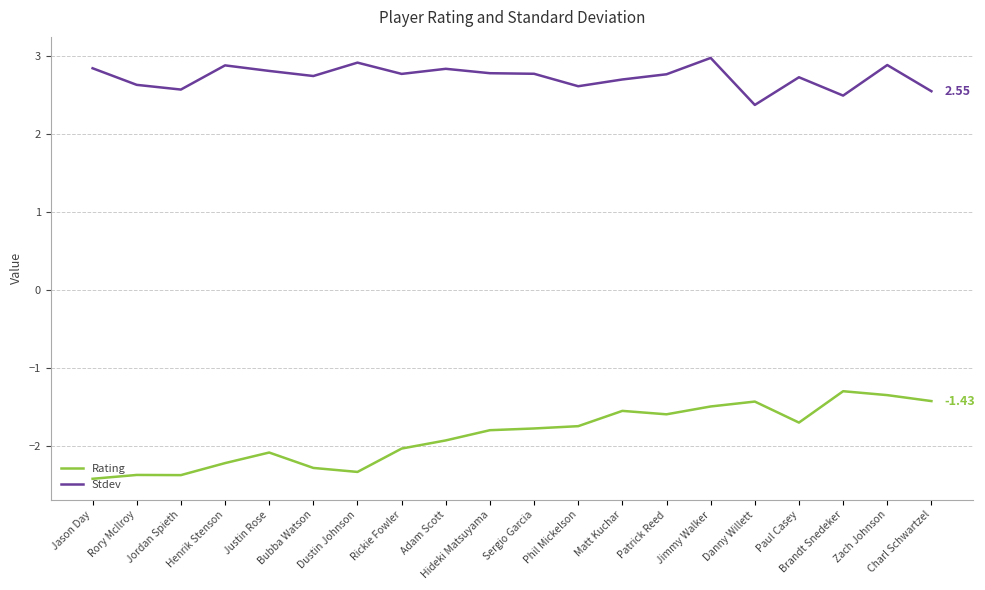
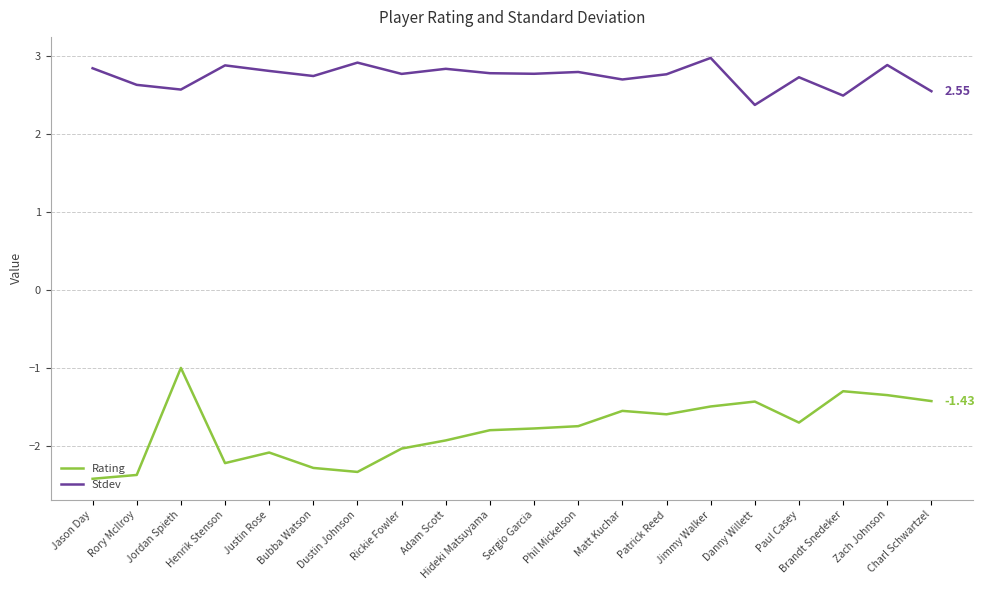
  {
    "Rating": {
      "Jason Day": -2.4,
      "Rory McIlroy": -2.4,
-     "Jordan Spieth": -2.4,
+     "Jordan Spieth": -1.0,
      "Henrik Stenson": -2.2,
      "Justin Rose": -2.1,
      "Bubba Watson": -2.3,
      "Dustin Johnson": -2.3,
      "Rickie Fowler": -2.0,
      "Adam Scott": -1.9,
      "Hideki Matsuyama": -1.8,
      "Sergio Garcia": -1.8,
      "Phil Mickelson": -1.7,
      "Matt Kuchar": -1.6,
      "Patrick Reed": -1.6,
      "Jimmy Walker": -1.5,
      "Danny Willett": -1.4,
      "Paul Casey": -1.7,
      "Brandt Snedeker": -1.3,
      "Zach Johnson": -1.3
    },
    "Stdev": {
      "Jason Day": 2.8,
      "Rory McIlroy": 2.6,
      "Jordan Spieth": 2.6,
      "Henrik Stenson": 2.9,
      "Justin Rose": 2.8,
      "Bubba Watson": 2.7,
      "Dustin Johnson": 2.9,
      "Rickie Fowler": 2.8,
      "Adam Scott": 2.8,
      "Hideki Matsuyama": 2.8,
      "Sergio Garcia": 2.8,
-     "Phil Mickelson": 2.6,
+     "Phil Mickelson": 2.8,
      "Matt Kuchar": 2.7,
      "Patrick Reed": 2.8,
      "Jimmy Walker": 3.0,
      "Danny Willett": 2.4,
      "Paul Casey": 2.7,
      "Brandt Snedeker": 2.5,
      "Zach Johnson": 2.9
    }
  }
